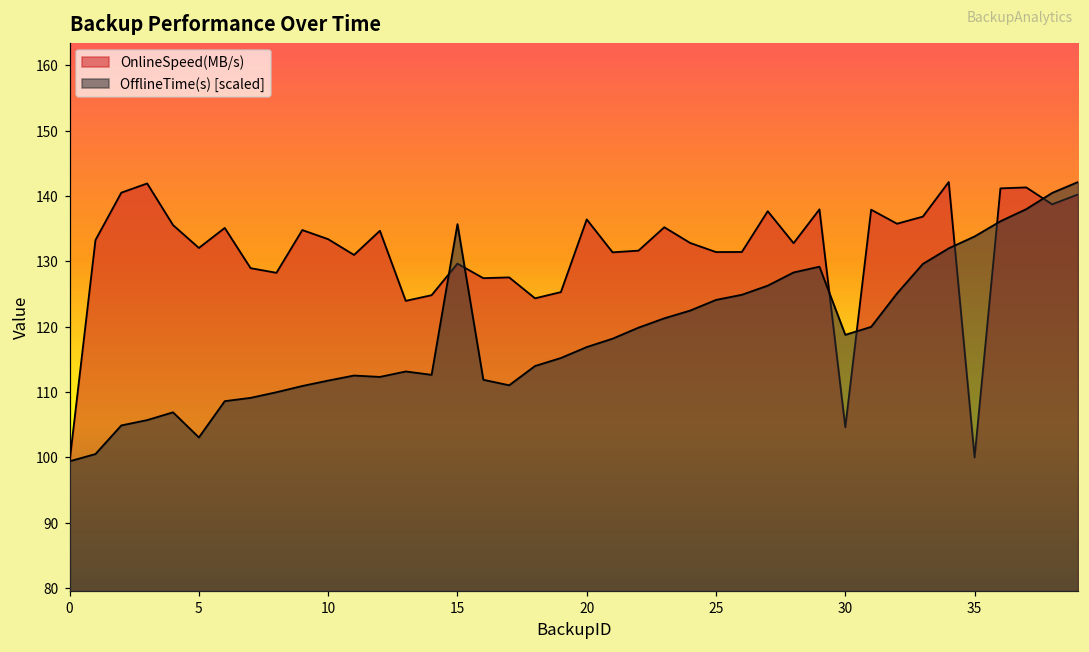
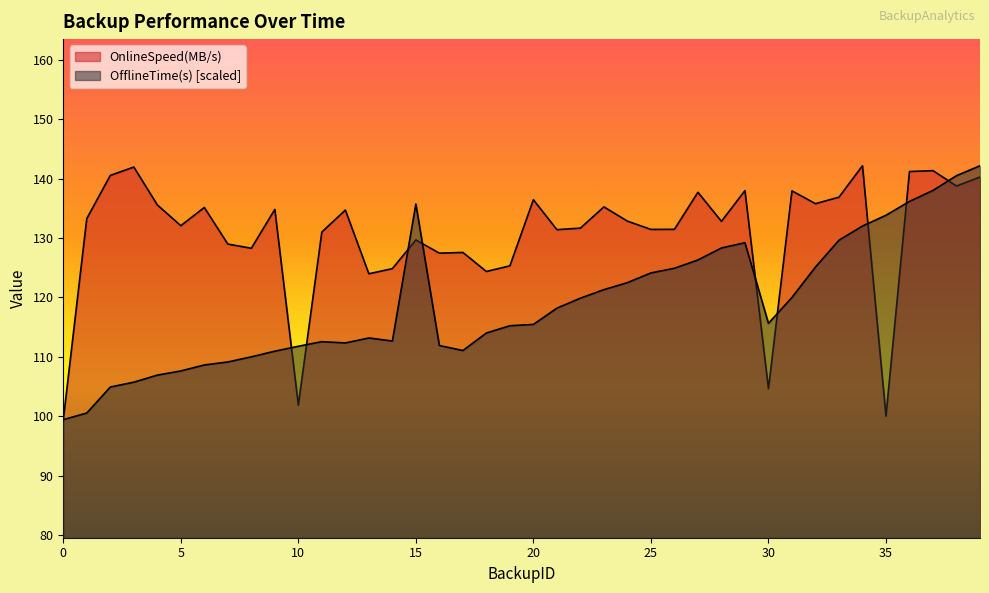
  {
    "OnlineSpeed(MB/s)": {
      "5": 132,
-     "10": 133,
+     "10": 102,
      "15": 130,
      "20": 136,
      "25": 131,
      "30": 105,
      "35": 100
    },
    "OfflineTime(s) [scaled]": {
-     "5": 103,
+     "5": 108,
      "10": 112,
      "15": 136,
-     "20": 117,
+     "20": 115,
      "25": 124,
-     "30": 119,
+     "30": 116,
      "35": 134
    }
  }
